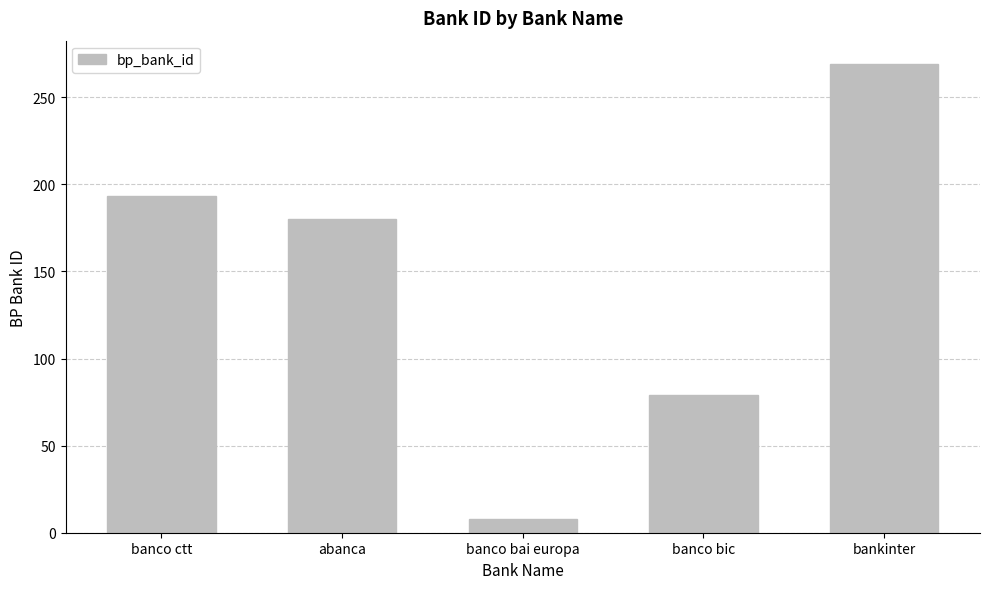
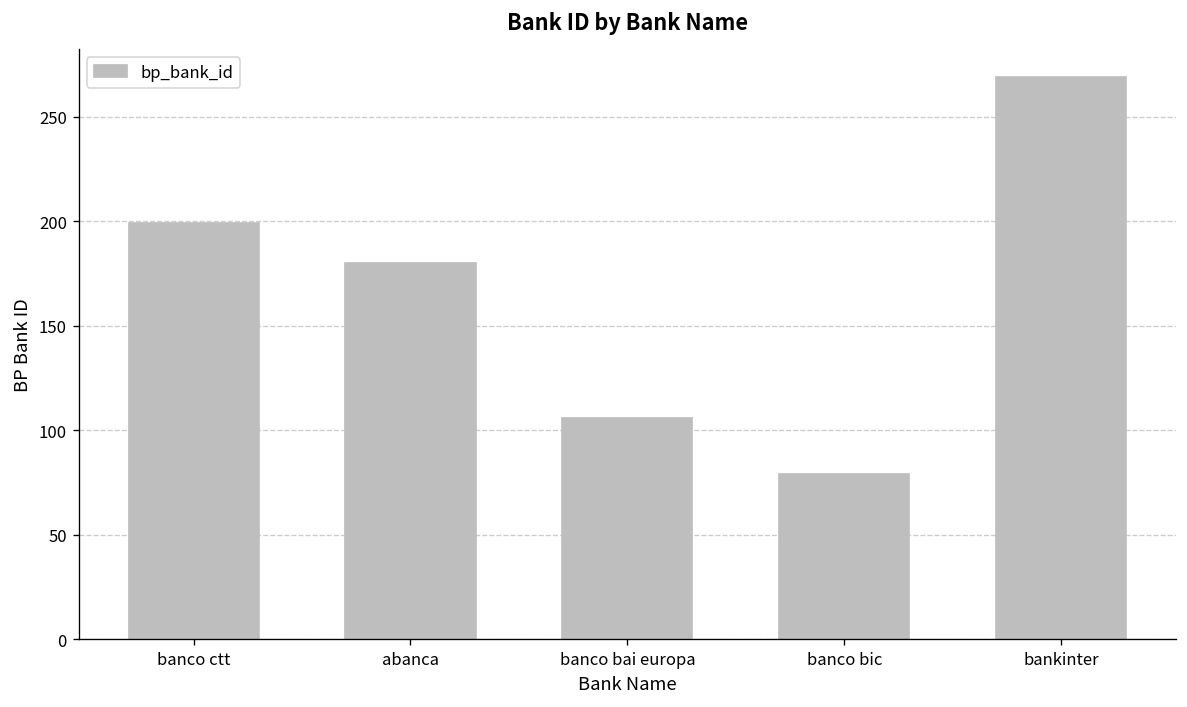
  {
-   "banco ctt": 193,
+   "banco ctt": 199,
    "abanca": 180,
-   "banco bai europa": 8,
+   "banco bai europa": 106,
    "banco bic": 79,
    "bankinter": 269
  }
